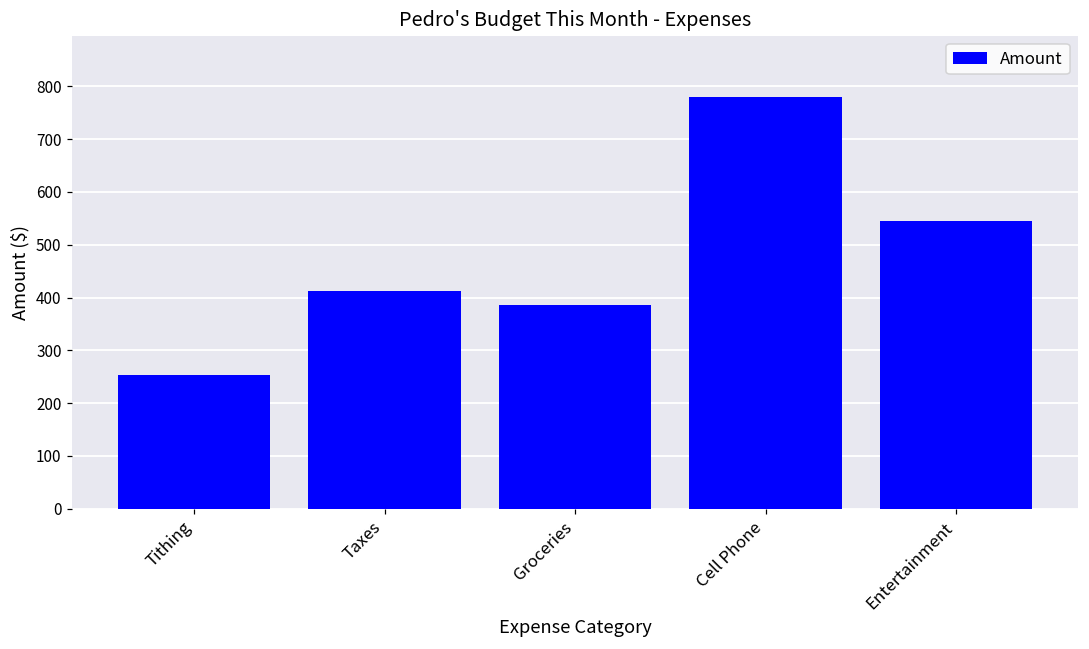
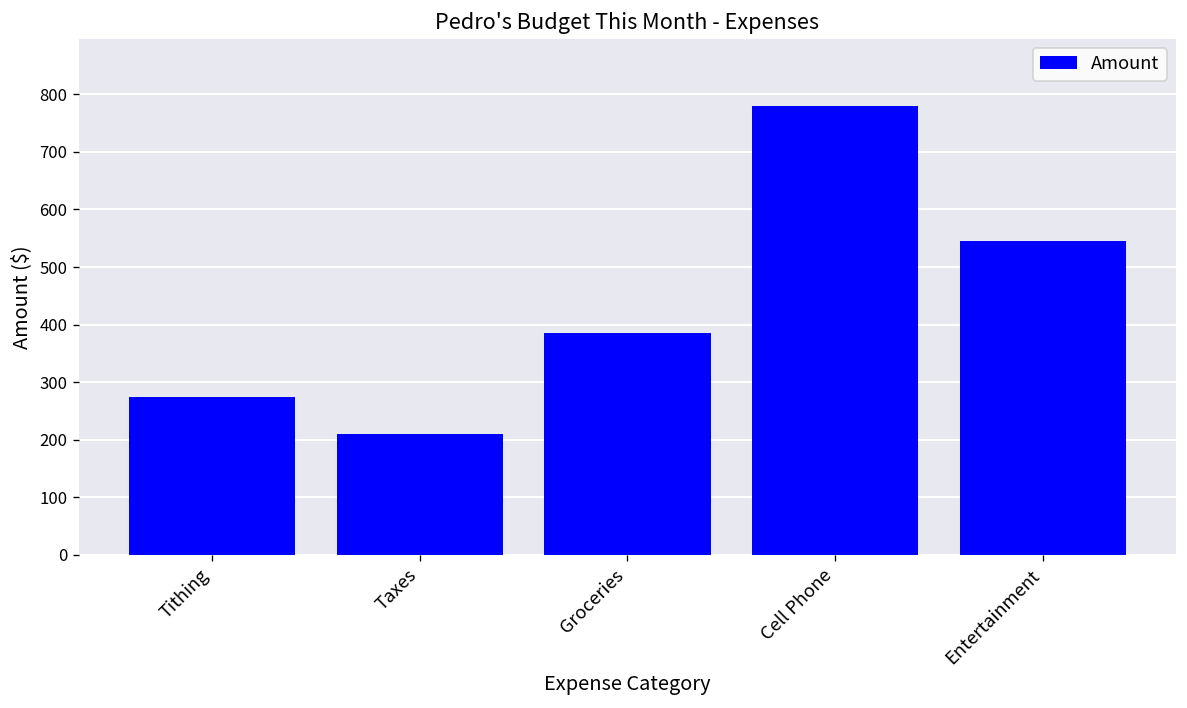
  {
-   "Tithing": 250,
-   "Taxes": 410,
+   "Tithing": 280,
+   "Taxes": 210,
    "Groceries": 390,
    "Cell Phone": 780,
    "Entertainment": 550
  }
